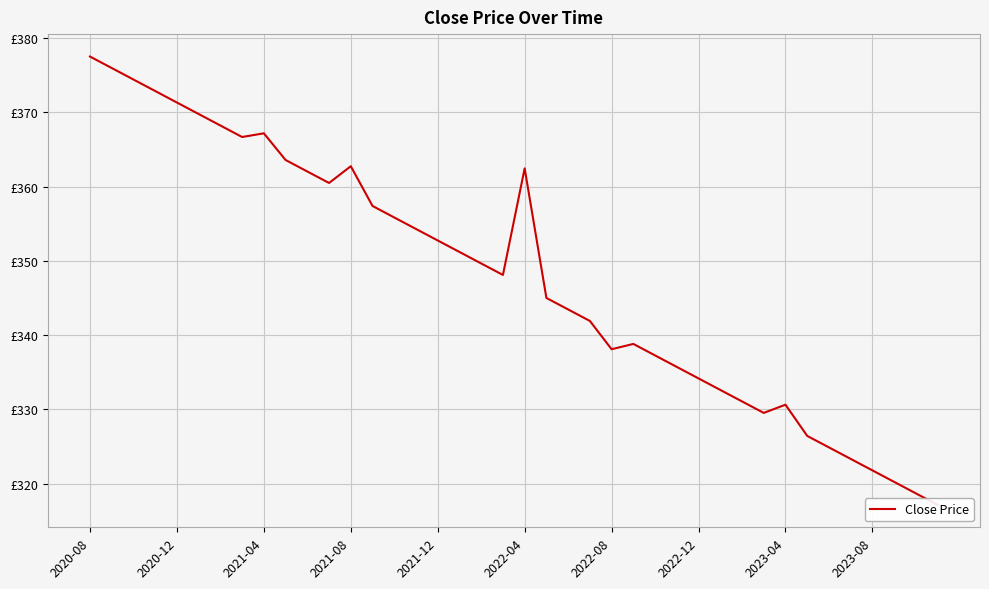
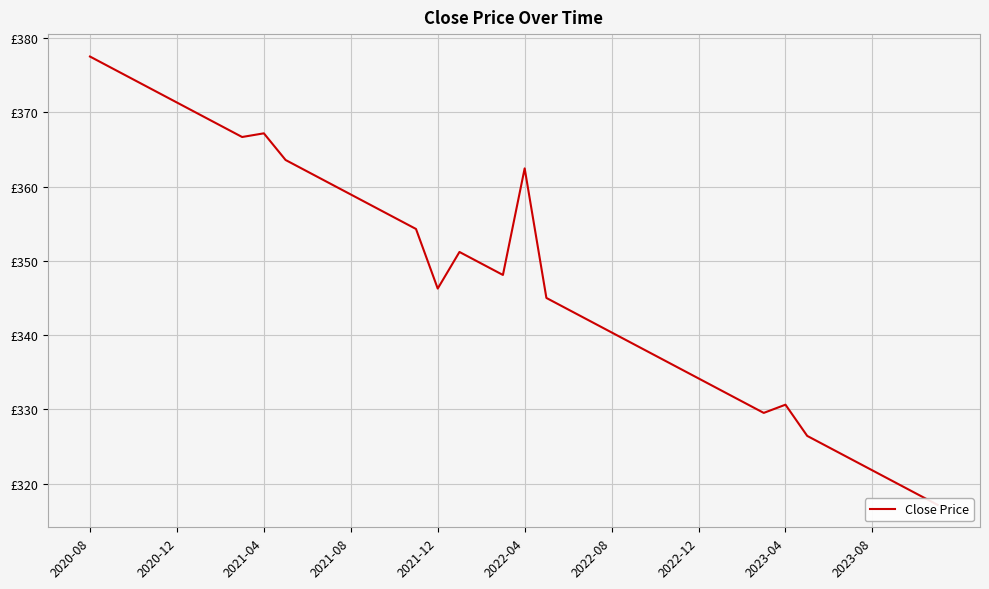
  {
    "2020-08": "£378",
    "2020-12": "£371",
    "2021-04": "£367",
-   "2021-08": "£363",
-   "2021-12": "£353",
+   "2021-08": "£359",
+   "2021-12": "£346",
    "2022-04": "£362",
-   "2022-08": "£338",
+   "2022-08": "£340",
    "2022-12": "£334",
    "2023-04": "£331",
    "2023-08": "£322"
  }
